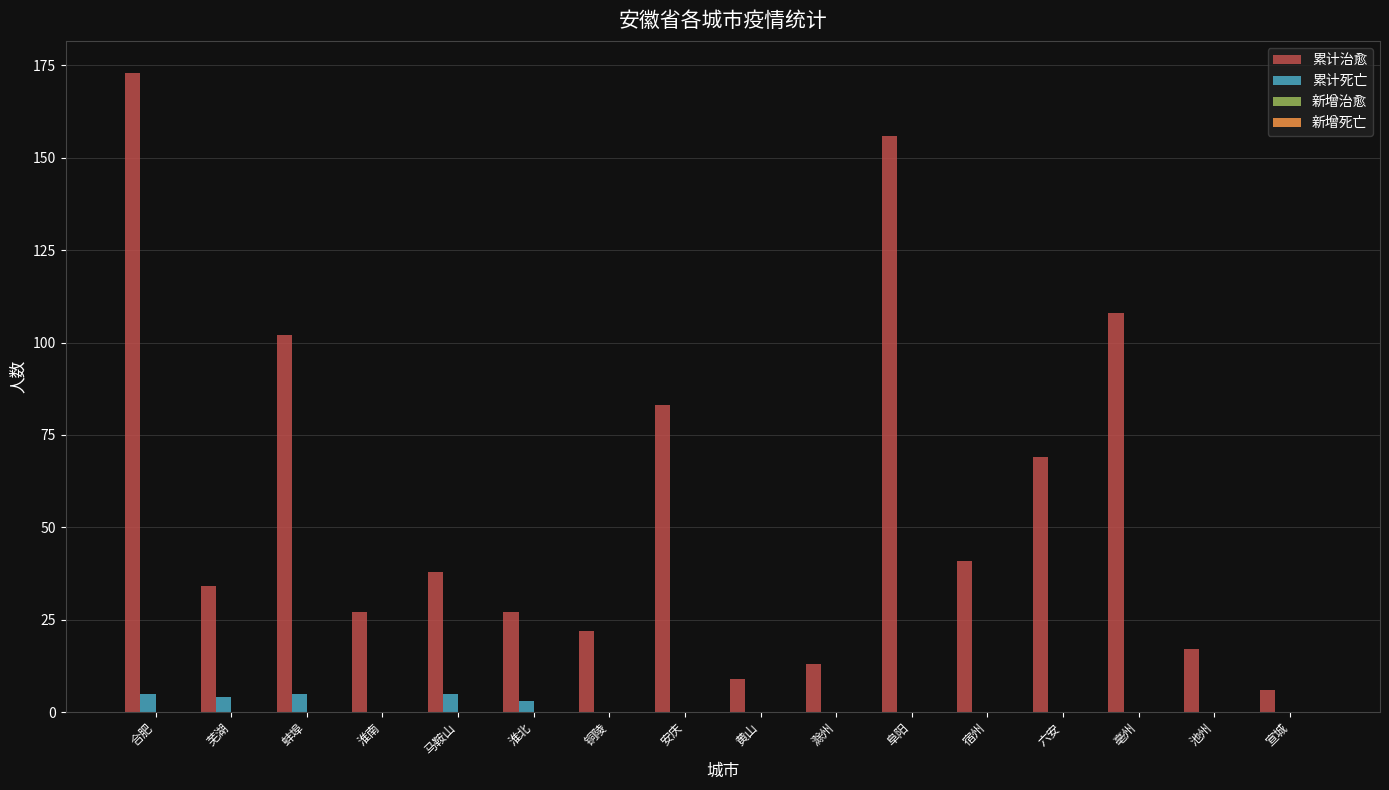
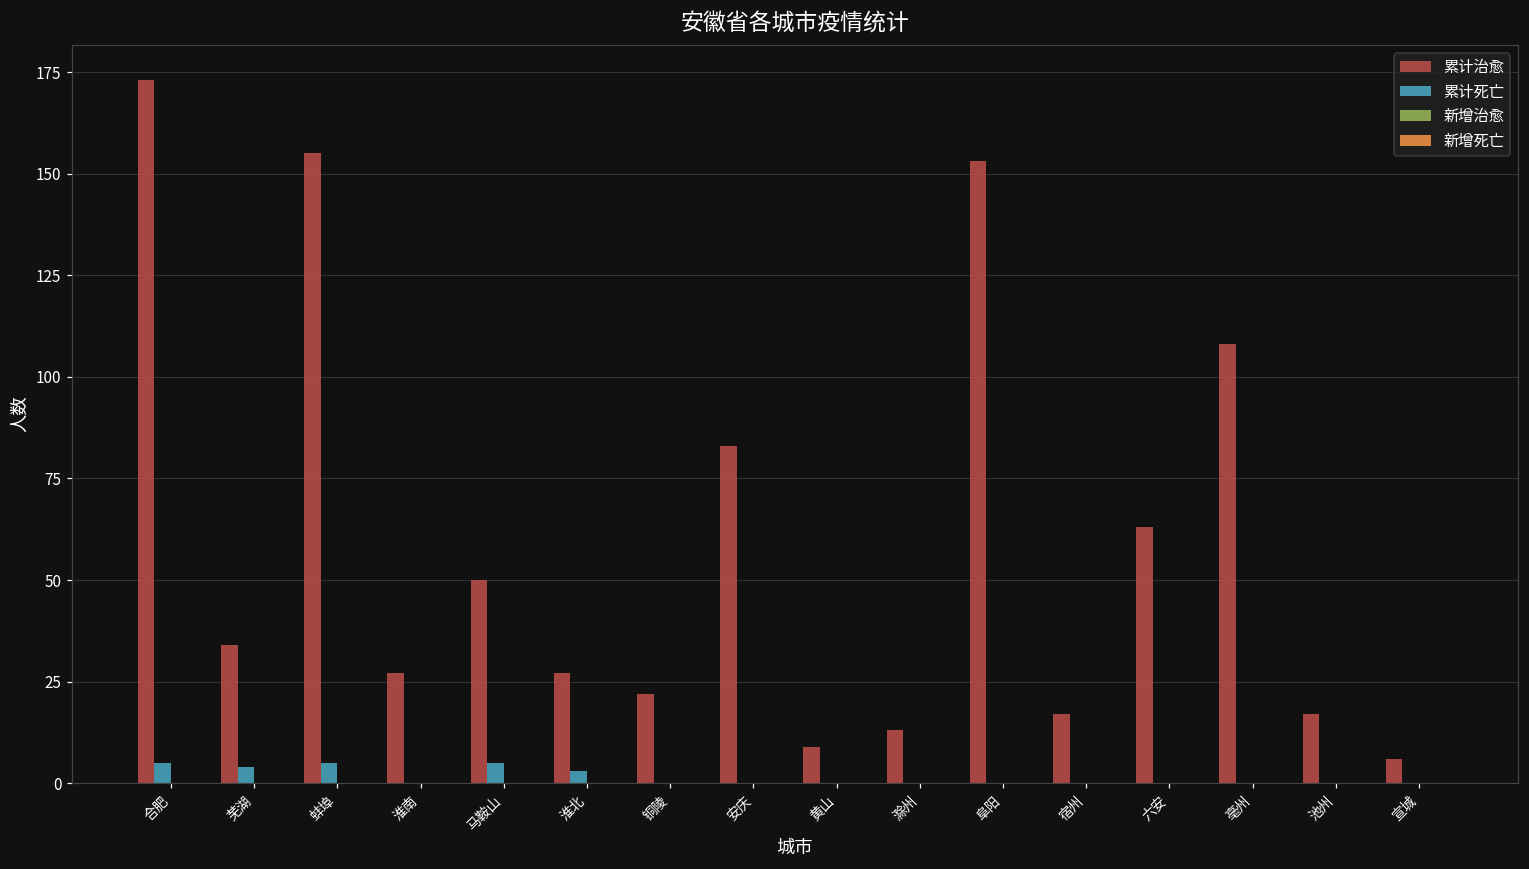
  {
    "累计治愈": {
      "合肥": 173,
      "芜湖": 34,
-     "蚌埠": 102,
+     "蚌埠": 155,
      "淮南": 27,
-     "马鞍山": 38,
+     "马鞍山": 50,
      "淮北": 27,
      "铜陵": 22,
      "安庆": 83,
      "黄山": 9,
      "滁州": 13,
-     "阜阳": 156,
-     "宿州": 41,
-     "六安": 69,
+     "阜阳": 153,
+     "宿州": 17,
+     "六安": 63,
      "亳州": 108,
      "池州": 17,
      "宣城": 6
    },
    "累计死亡": {
      "合肥": 5,
      "芜湖": 4,
      "蚌埠": 5,
      "淮南": 0,
      "马鞍山": 5,
      "淮北": 3,
      "铜陵": 0,
      "安庆": 0,
      "黄山": 0,
      "滁州": 0,
      "阜阳": 0,
      "宿州": 0,
      "六安": 0,
      "亳州": 0,
      "池州": 0,
      "宣城": 0
    },
    "新增治愈": {
      "合肥": 0,
      "芜湖": 0,
      "蚌埠": 0,
      "淮南": 0,
      "马鞍山": 0,
      "淮北": 0,
      "铜陵": 0,
      "安庆": 0,
      "黄山": 0,
      "滁州": 0,
      "阜阳": 0,
      "宿州": 0,
      "六安": 0,
      "亳州": 0,
      "池州": 0,
      "宣城": 0
    },
    "新增死亡": {
      "合肥": 0,
      "芜湖": 0,
      "蚌埠": 0,
      "淮南": 0,
      "马鞍山": 0,
      "淮北": 0,
      "铜陵": 0,
      "安庆": 0,
      "黄山": 0,
      "滁州": 0,
      "阜阳": 0,
      "宿州": 0,
      "六安": 0,
      "亳州": 0,
      "池州": 0,
      "宣城": 0
    }
  }
